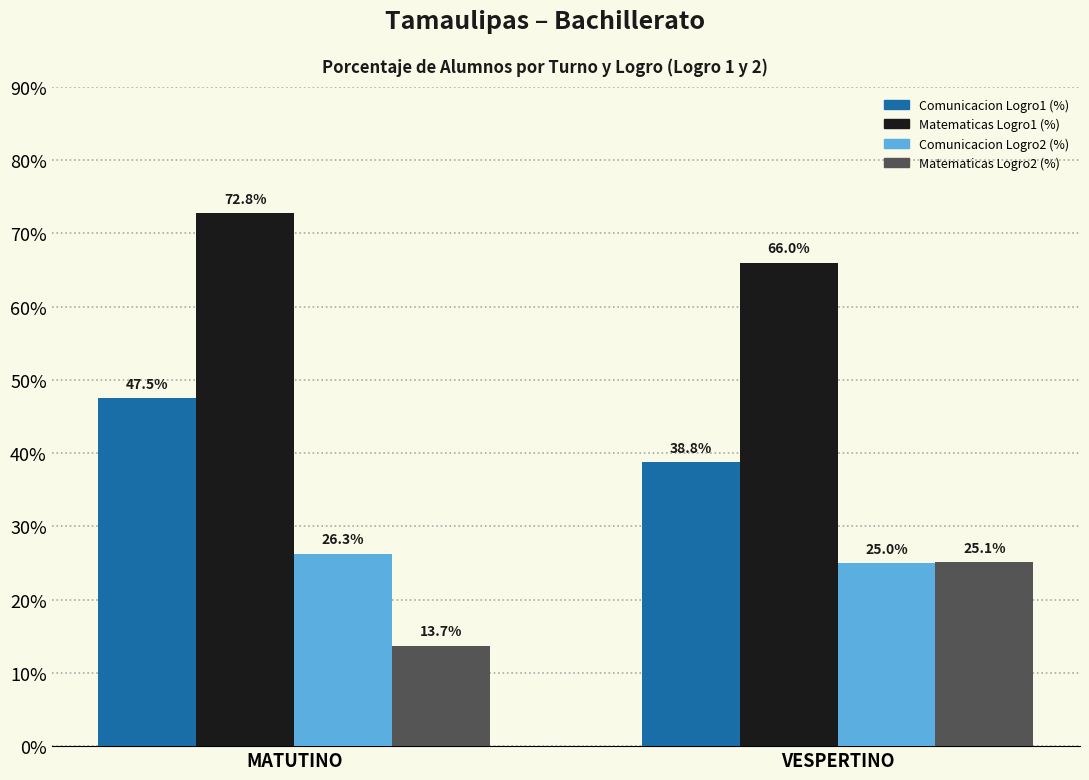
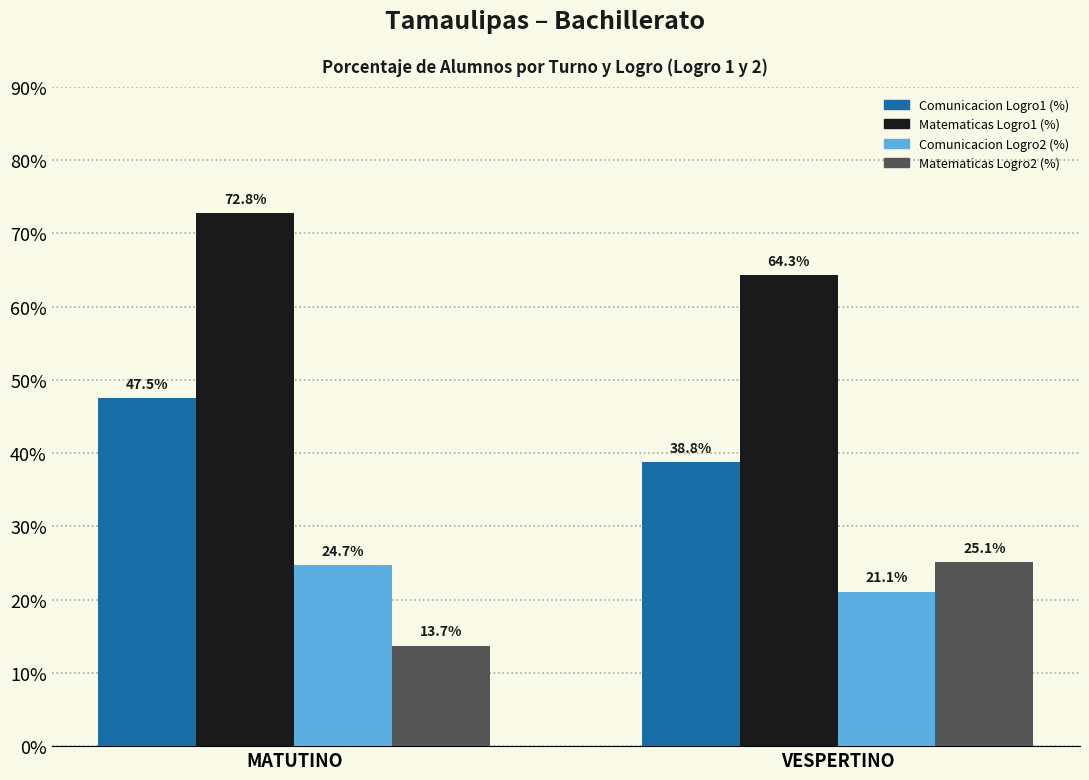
  {
    "Comunicacion Logro1 (%)": {
      "MATUTINO": "47.5%",
      "VESPERTINO": "38.8%"
    },
    "Matematicas Logro1 (%)": {
      "MATUTINO": "72.8%",
-     "VESPERTINO": "66.0%"
+     "VESPERTINO": "64.3%"
    },
    "Comunicacion Logro2 (%)": {
-     "MATUTINO": "26.3%",
-     "VESPERTINO": "25.0%"
+     "MATUTINO": "24.7%",
+     "VESPERTINO": "21.1%"
    },
    "Matematicas Logro2 (%)": {
      "MATUTINO": "13.7%",
      "VESPERTINO": "25.1%"
    }
  }
